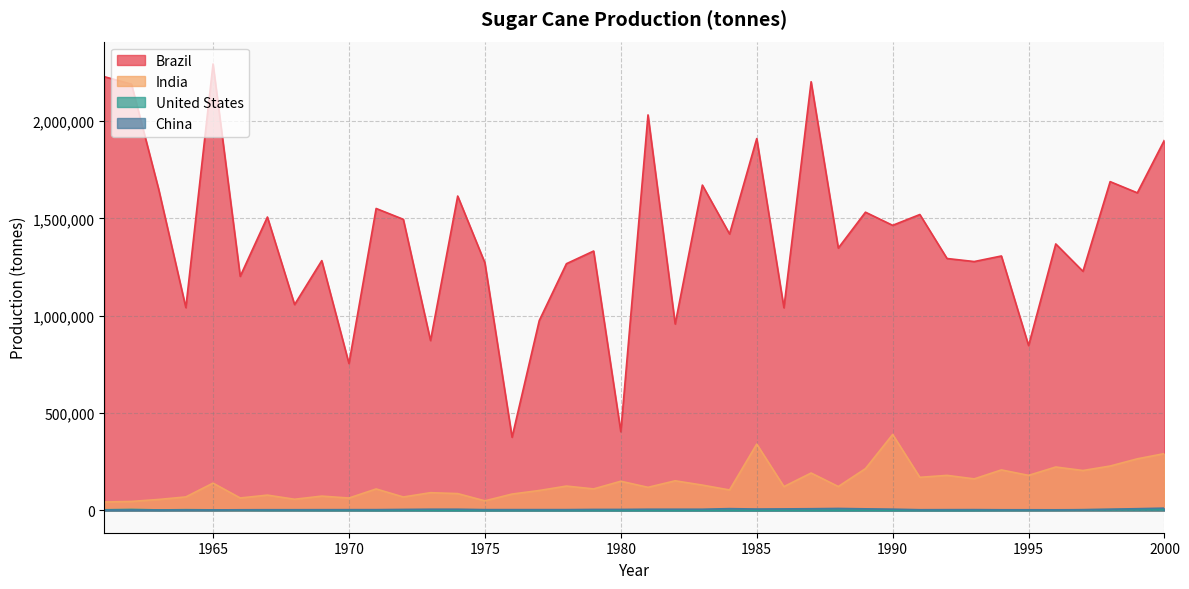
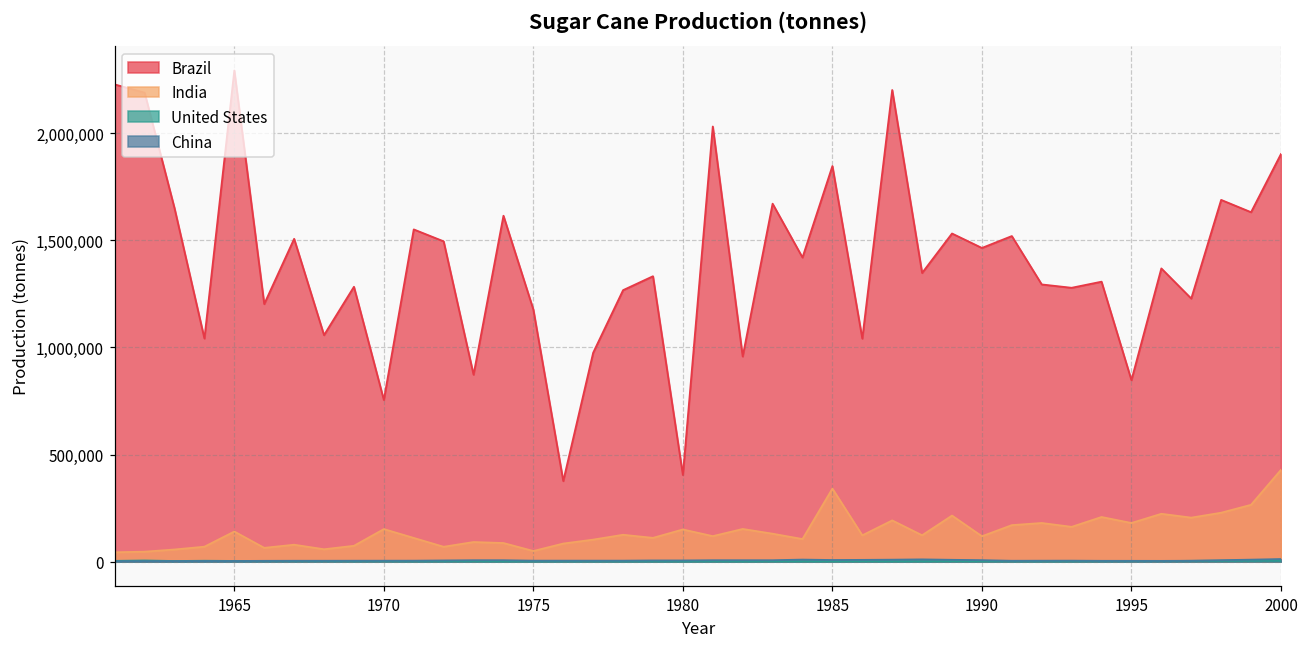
  {
    "Brazil": {
      "1970": "750,000",
-     "1975": "1,270,000",
+     "1975": "1,180,000",
      "1980": "400,000",
-     "1985": "1,910,000",
+     "1985": "1,850,000",
      "1990": "1,460,000",
      "1995": "850,000",
      "2000": "1,900,000"
    },
    "India": {
      "1965": "140,000",
-     "1970": "60,000",
+     "1970": "150,000",
      "1975": "50,000",
      "1980": "150,000",
      "1985": "340,000",
-     "1990": "390,000",
+     "1990": "120,000",
      "1995": "180,000",
-     "2000": "290,000"
+     "2000": "430,000"
    }
  }
